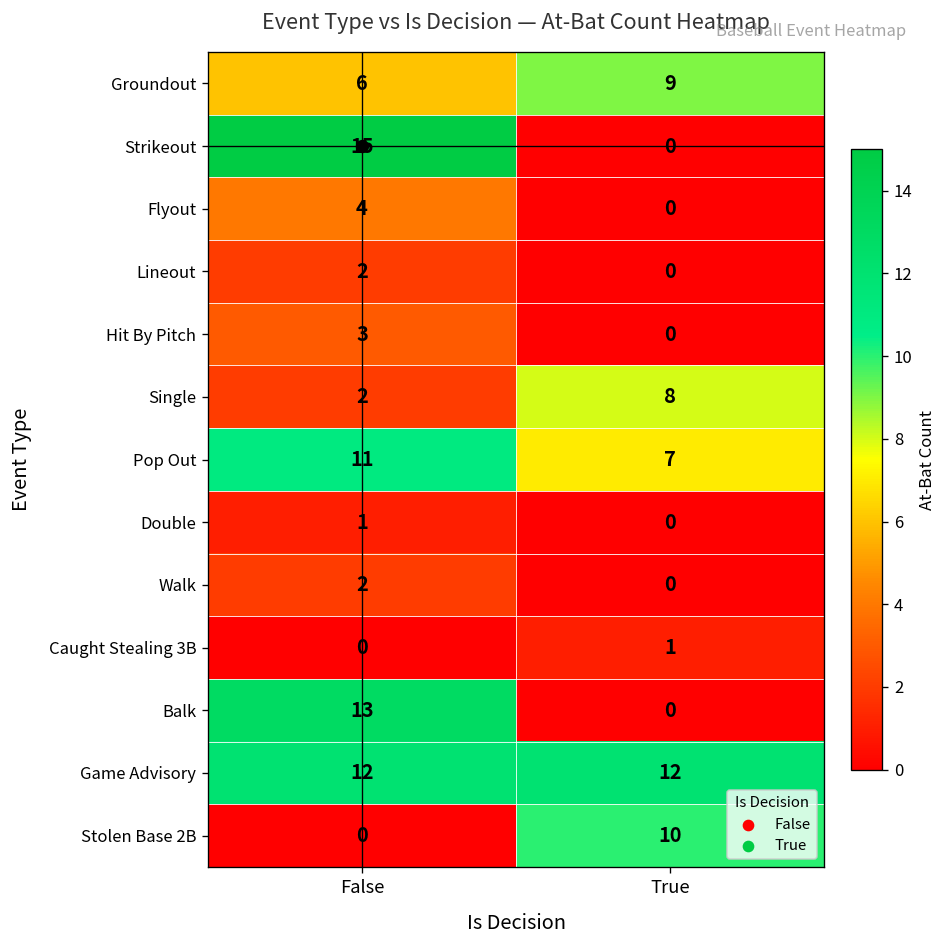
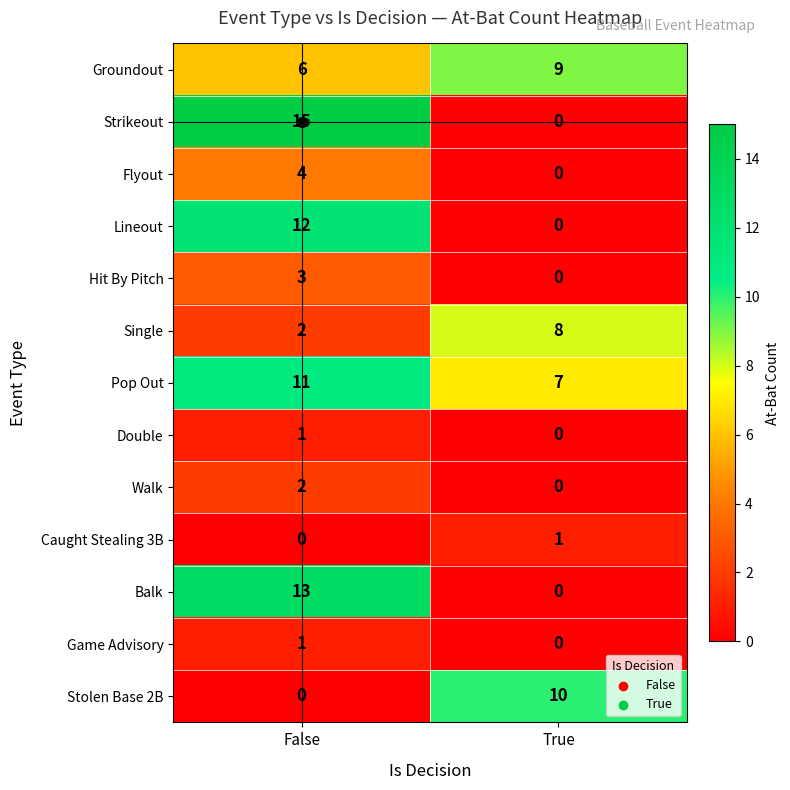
  {
    "Groundout": {
      "False": 6,
      "True": 9
    },
    "Strikeout": {
      "True": 0
    },
    "Flyout": {
      "False": 4,
      "True": 0
    },
    "Lineout": {
-     "False": 2,
+     "False": 12,
      "True": 0
    },
    "Hit By Pitch": {
      "False": 3,
      "True": 0
    },
    "Single": {
      "False": 2,
      "True": 8
    },
    "Pop Out": {
      "False": 11,
      "True": 7
    },
    "Double": {
      "False": 1,
      "True": 0
    },
    "Walk": {
      "False": 2,
      "True": 0
    },
    "Caught Stealing 3B": {
      "False": 0,
      "True": 1
    },
    "Balk": {
      "False": 13,
      "True": 0
    },
    "Game Advisory": {
-     "False": 12,
-     "True": 12
+     "False": 1,
+     "True": 0
    },
    "Stolen Base 2B": {
      "False": 0,
      "True": 10
    }
  }
